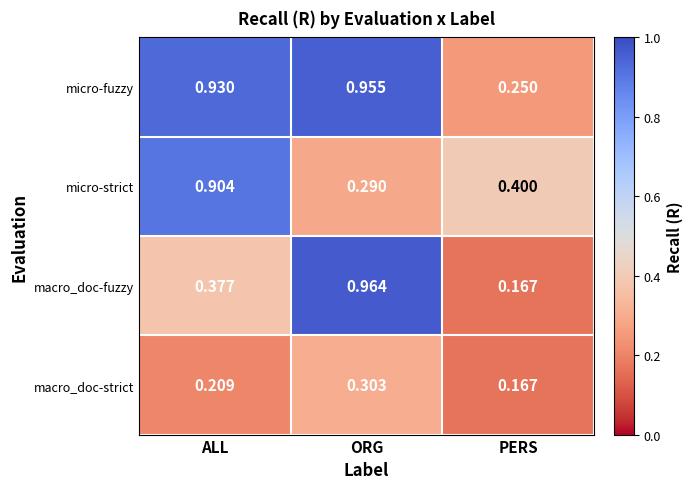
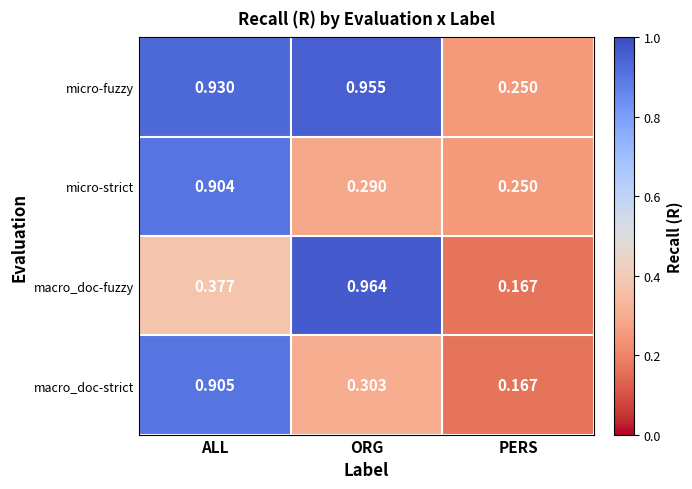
  {
    "micro-fuzzy": {
      "ALL": 0.930,
      "ORG": 0.955,
      "PERS": 0.250
    },
    "micro-strict": {
      "ALL": 0.904,
      "ORG": 0.290,
-     "PERS": 0.400
+     "PERS": 0.250
    },
    "macro_doc-fuzzy": {
      "ALL": 0.377,
      "ORG": 0.964,
      "PERS": 0.167
    },
    "macro_doc-strict": {
-     "ALL": 0.209,
+     "ALL": 0.905,
      "ORG": 0.303,
      "PERS": 0.167
    }
  }
